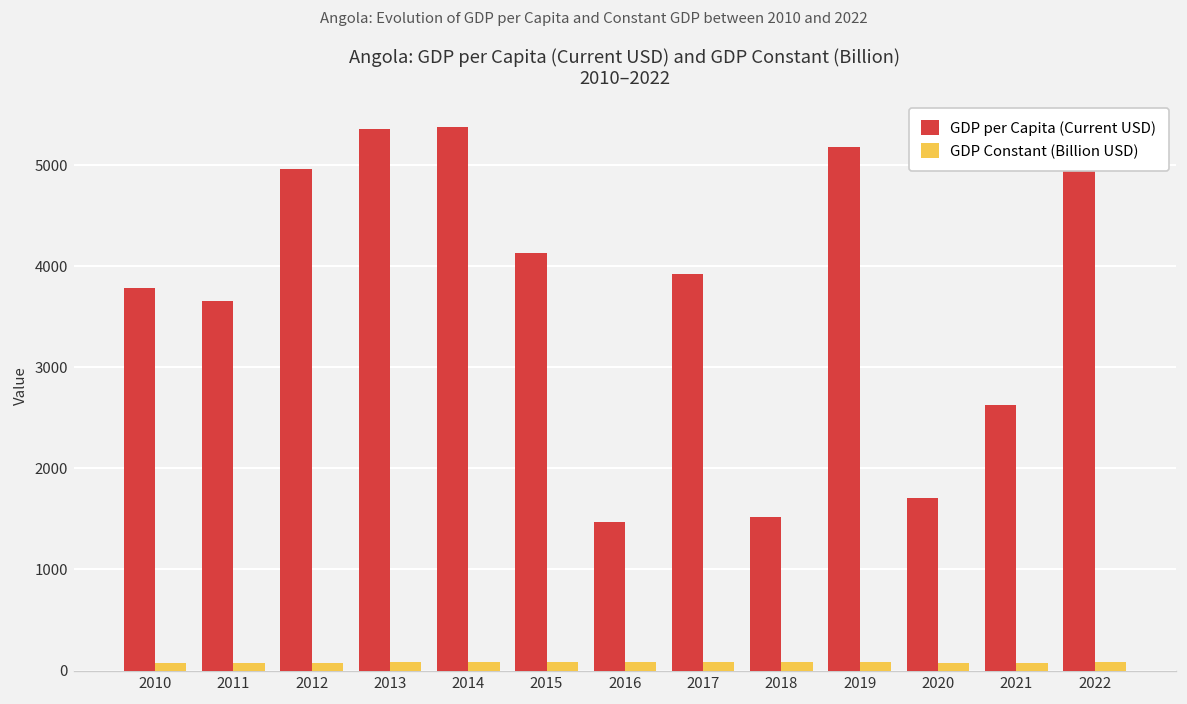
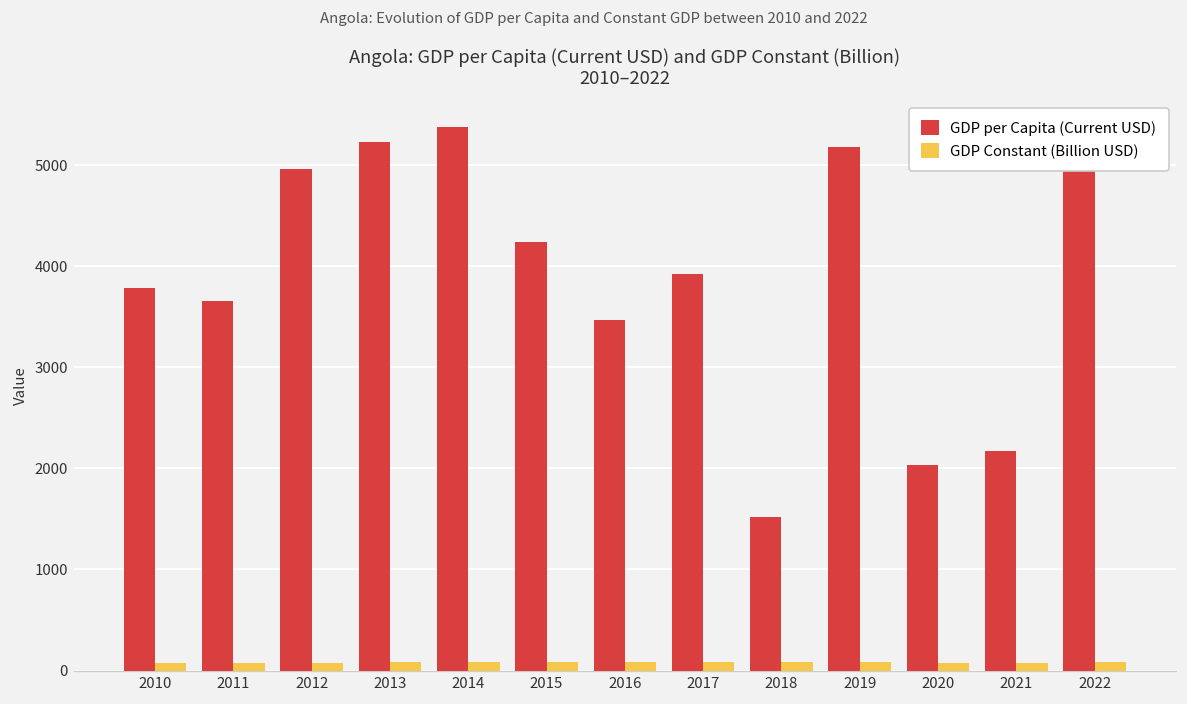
  {
    "GDP per Capita (Current USD)": {
      "2010": 3800,
      "2011": 3700,
      "2012": 5000,
-     "2013": 5400,
+     "2013": 5200,
      "2014": 5400,
-     "2015": 4100,
-     "2016": 1500,
+     "2015": 4200,
+     "2016": 3500,
      "2017": 3900,
      "2018": 1500,
      "2019": 5200,
-     "2020": 1700,
-     "2021": 2600
+     "2020": 2000,
+     "2021": 2200
    },
    "GDP Constant (Billion USD)": {
      "2010": 100,
      "2011": 100,
      "2012": 100,
      "2013": 100,
      "2014": 100,
      "2015": 100,
      "2016": 100,
      "2017": 100,
      "2018": 100,
      "2019": 100,
      "2020": 100,
      "2021": 100,
      "2022": 100
    }
  }
